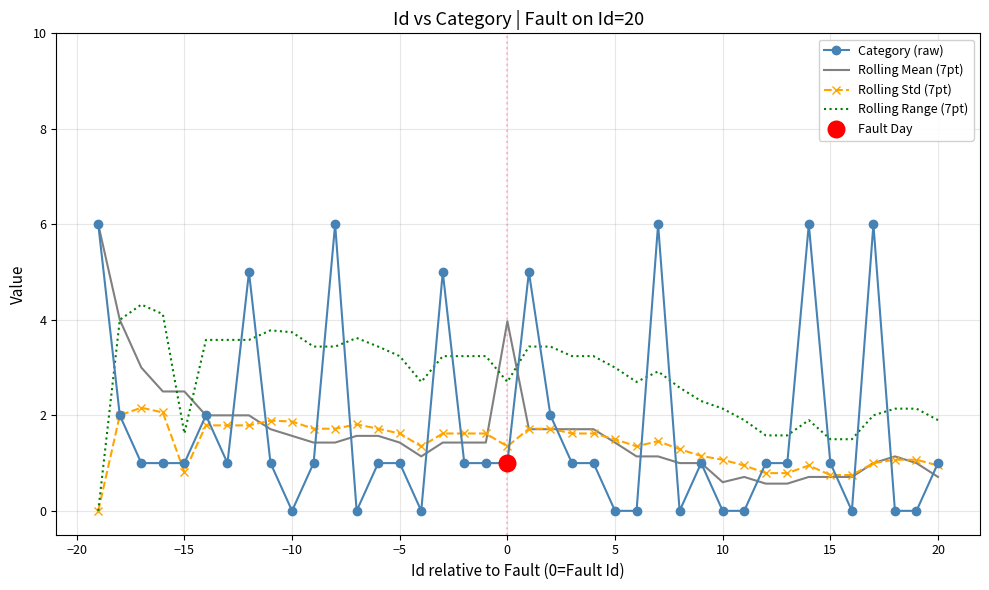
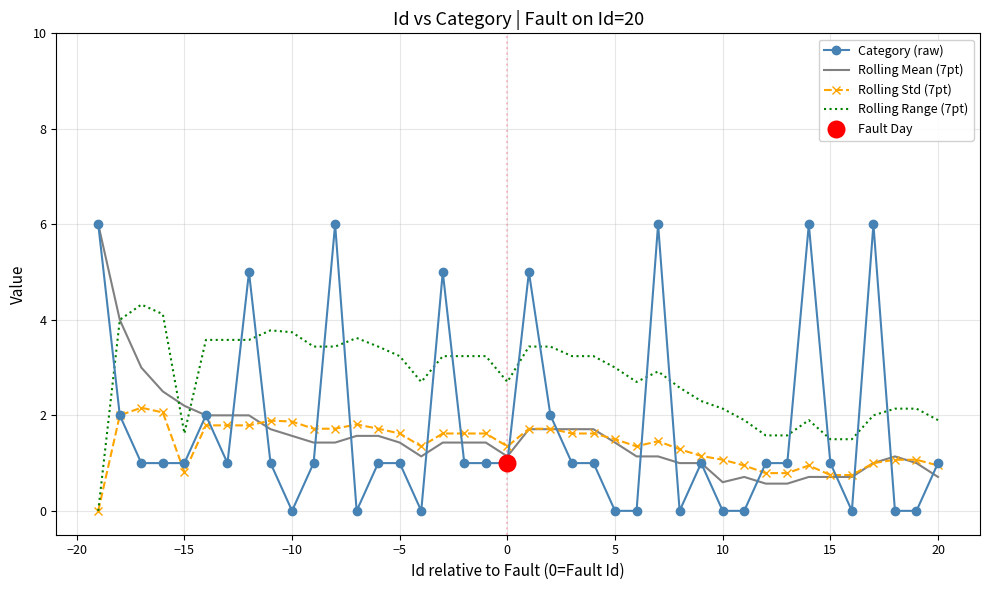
  {
    "Category (raw)": {
      "−15": 1.0,
      "−10": 0.0,
      "−5": 1.0,
      "5": 0.0,
      "10": 0.0,
      "15": 1.0
    },
    "Rolling Mean (7pt)": {
-     "−15": 2.5,
+     "−15": 2.2,
      "−10": 1.6,
      "−5": 1.4,
-     "0": 4.0,
+     "0": 1.1,
      "5": 1.4,
      "10": 0.6,
      "20": 0.7
    },
    "Rolling Std (7pt)": {
      "−15": 0.8,
      "−10": 1.9,
      "−5": 1.6,
      "0": 1.4,
      "5": 1.5,
      "10": 1.1
    },
    "Rolling Range (7pt)": {
      "−15": 1.6,
      "−10": 3.7,
      "−5": 3.2,
      "0": 2.7,
      "5": 3.0,
      "10": 2.1,
      "15": 1.5,
      "20": 1.9
    }
  }
